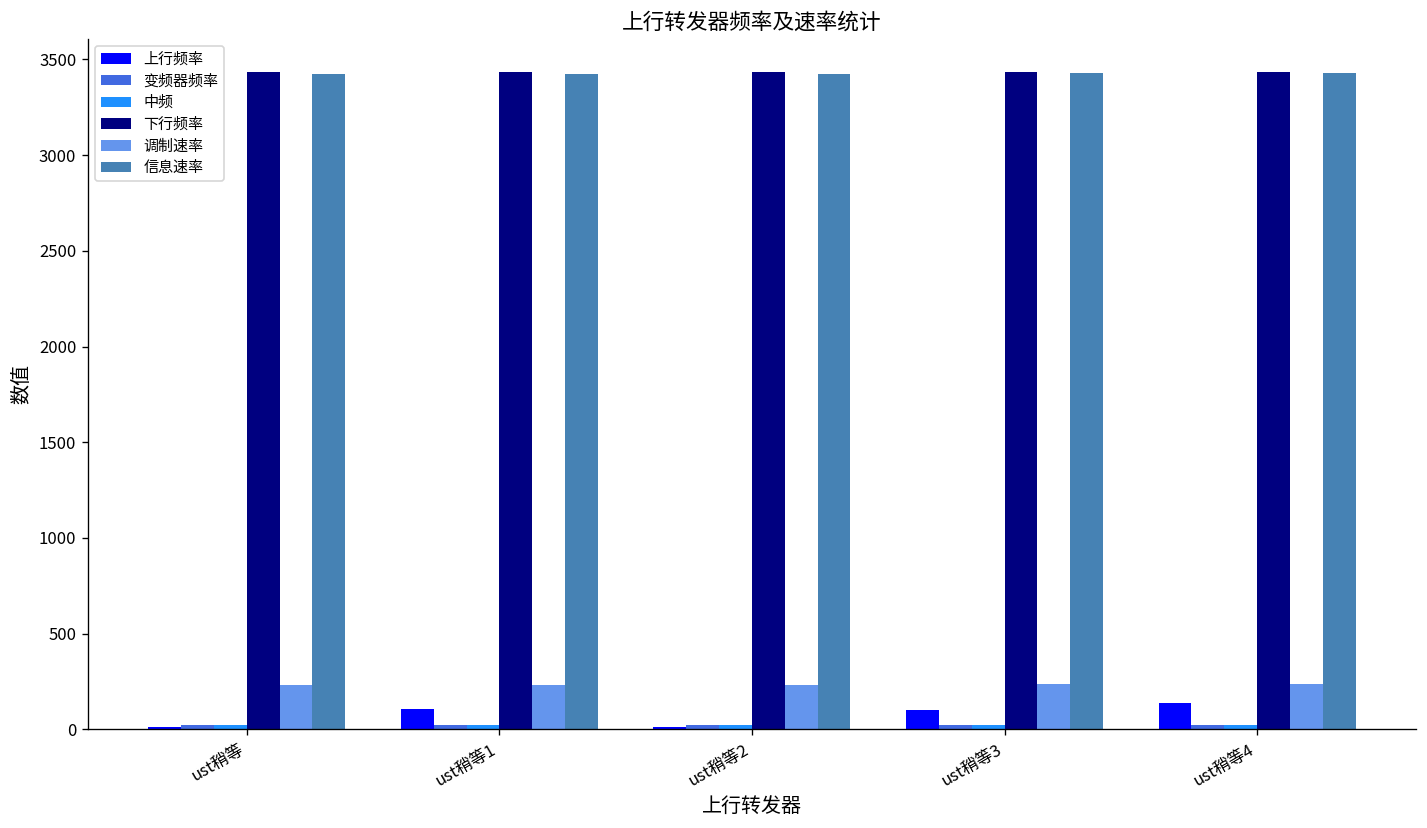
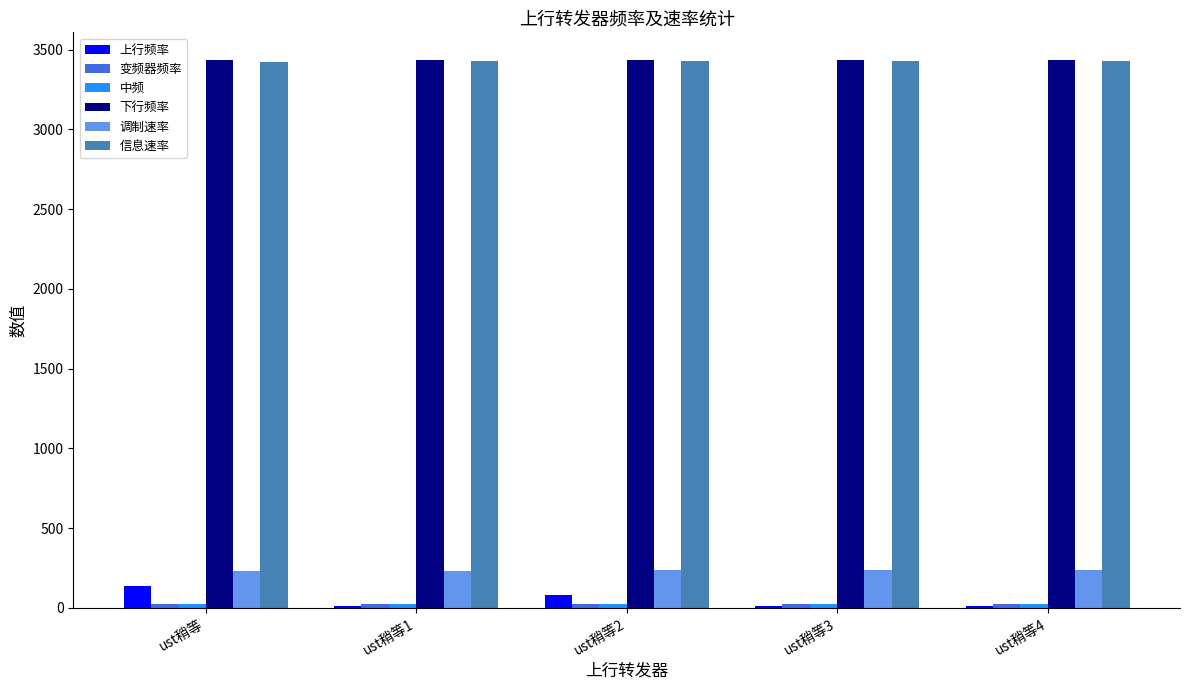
  {
    "上行频率": {
-     "ust稍等": 10,
-     "ust稍等1": 100,
-     "ust稍等2": 10,
-     "ust稍等3": 100,
-     "ust稍等4": 140
+     "ust稍等": 130,
+     "ust稍等1": 10,
+     "ust稍等2": 80,
+     "ust稍等3": 10,
+     "ust稍等4": 10
    },
    "中频": {
      "ust稍等": 20,
      "ust稍等1": 20,
      "ust稍等2": 20,
      "ust稍等3": 20,
      "ust稍等4": 20
    },
    "下行频率": {
      "ust稍等": 3430,
      "ust稍等1": 3430,
      "ust稍等2": 3430,
      "ust稍等3": 3440,
      "ust稍等4": 3440
    }
  }
